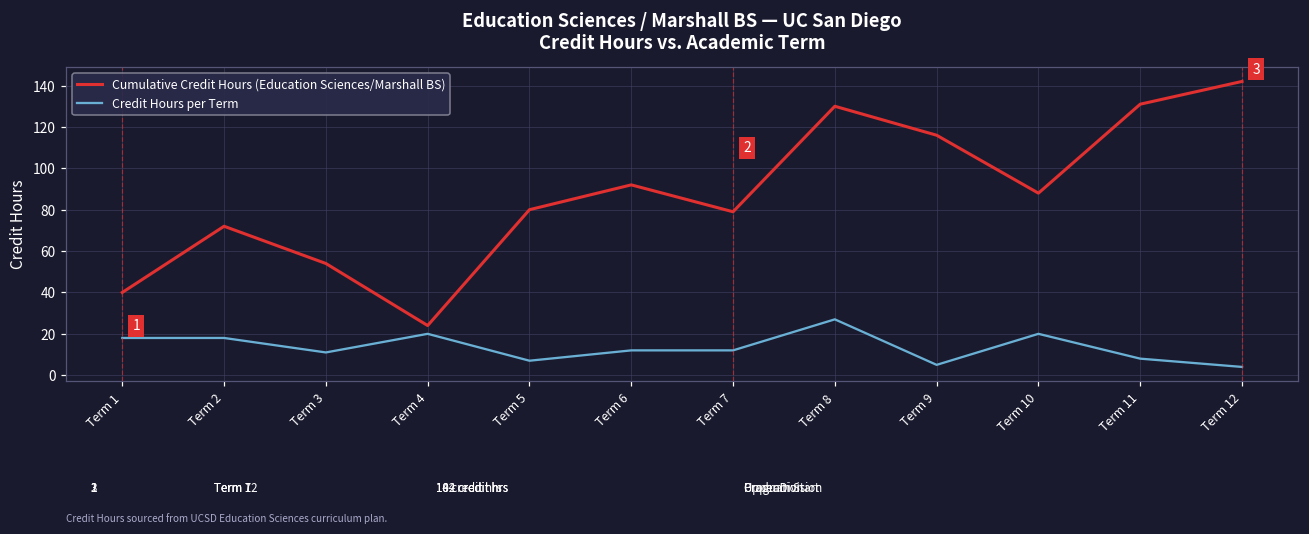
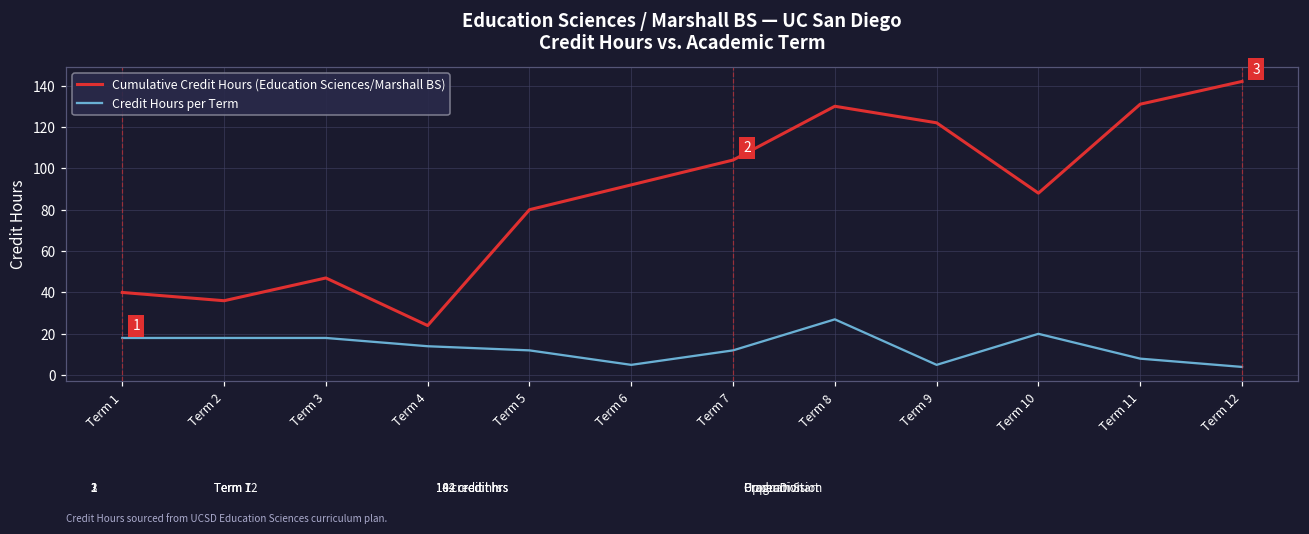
  {
    "Cumulative Credit Hours (Education Sciences/Marshall BS)": {
      "Term 1": 40,
-     "Term 2": 72,
-     "Term 3": 54,
+     "Term 2": 36,
+     "Term 3": 47,
      "Term 4": 24,
      "Term 5": 80,
      "Term 6": 92,
-     "Term 7": 79,
+     "Term 7": 104,
      "Term 8": 130,
-     "Term 9": 116,
+     "Term 9": 122,
      "Term 10": 88,
      "Term 11": 131
    },
    "Credit Hours per Term": {
      "Term 2": 18,
-     "Term 3": 11,
-     "Term 4": 20,
-     "Term 5": 7,
-     "Term 6": 12,
+     "Term 3": 18,
+     "Term 4": 14,
+     "Term 5": 12,
+     "Term 6": 5,
      "Term 7": 12,
      "Term 8": 27,
      "Term 9": 5,
      "Term 10": 20,
      "Term 11": 8,
      "Term 12": 4
    }
  }
